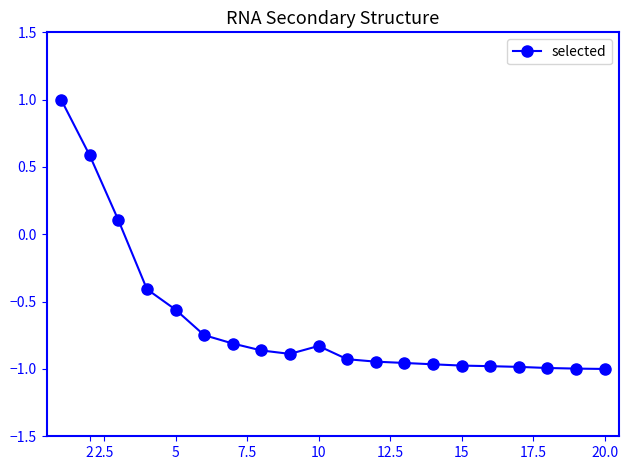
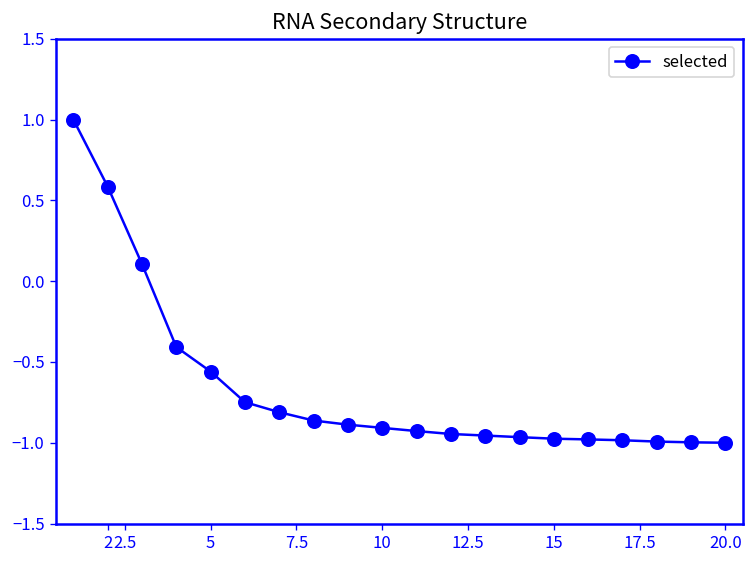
  {
    "2": 0.59,
    "5": -0.56,
-   "10": -0.83,
+   "10": -0.91,
    "15": -0.97,
    "20.0": -1.00
  }
